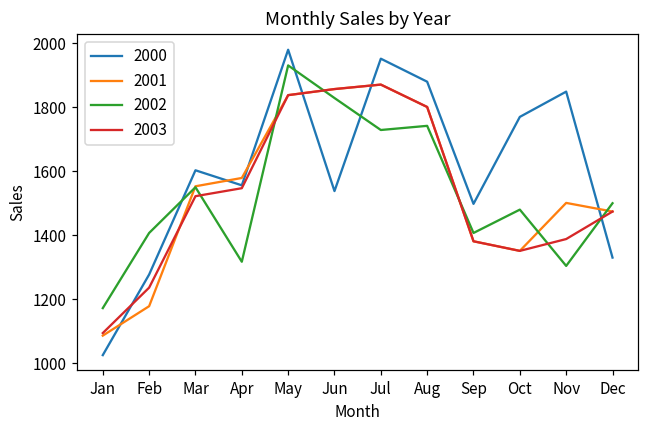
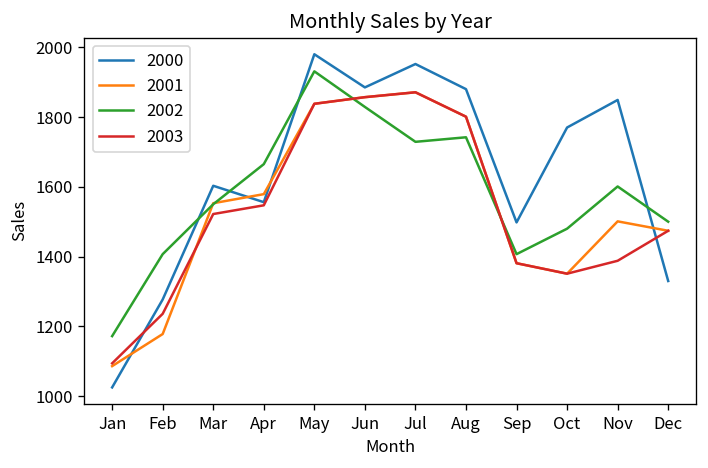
  {
    "2000": {
      "Jan": 1030,
      "Feb": 1280,
      "Mar": 1600,
      "Apr": 1560,
      "May": 1980,
-     "Jun": 1540,
+     "Jun": 1890,
      "Jul": 1950,
      "Aug": 1880,
      "Sep": 1500,
      "Oct": 1770,
      "Nov": 1850,
      "Dec": 1330
    },
    "2001": {
      "Feb": 1180,
      "Apr": 1580,
      "Nov": 1500
    },
    "2002": {
      "Jan": 1170,
      "Feb": 1410,
-     "Apr": 1320,
+     "Apr": 1670,
      "May": 1930,
      "Jun": 1830,
      "Jul": 1730,
      "Aug": 1740,
      "Sep": 1410,
      "Oct": 1480,
-     "Nov": 1300,
+     "Nov": 1600,
      "Dec": 1500
    },
    "2003": {
      "Feb": 1240,
      "Mar": 1520,
      "Apr": 1550,
      "Nov": 1390
    }
  }
